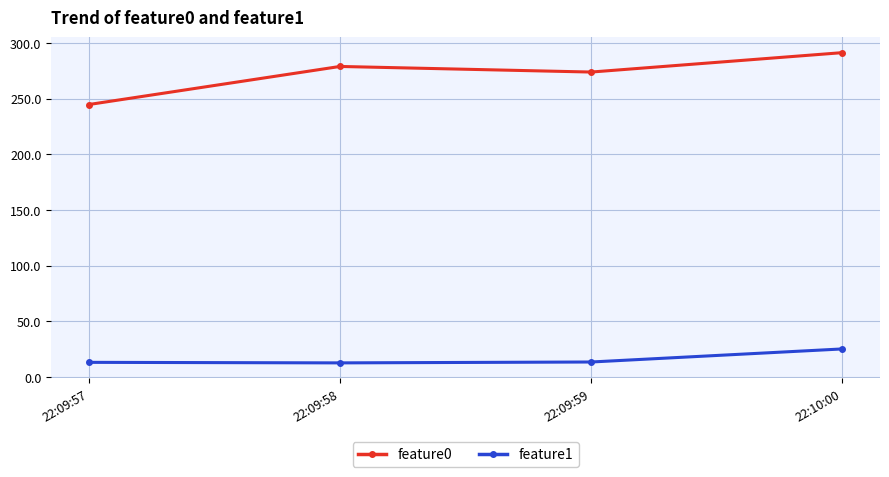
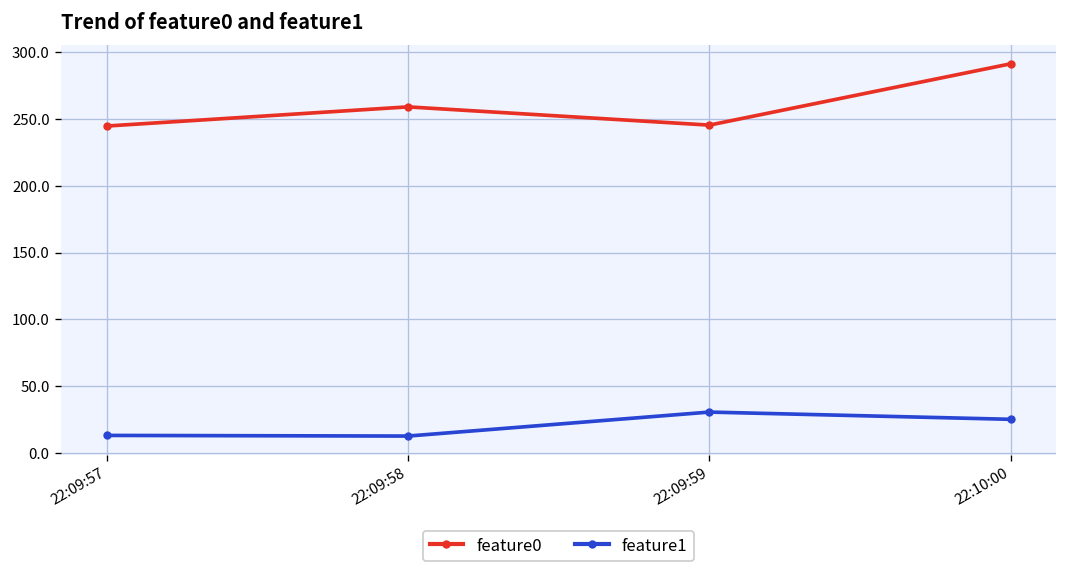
  {
    "feature0": {
      "22:09:57": 245,
-     "22:09:58": 279,
-     "22:09:59": 274,
+     "22:09:58": 259,
+     "22:09:59": 245,
      "22:10:00": 291
    },
    "feature1": {
      "22:09:57": 13,
      "22:09:58": 13,
-     "22:09:59": 13,
+     "22:09:59": 31,
      "22:10:00": 25
    }
  }
